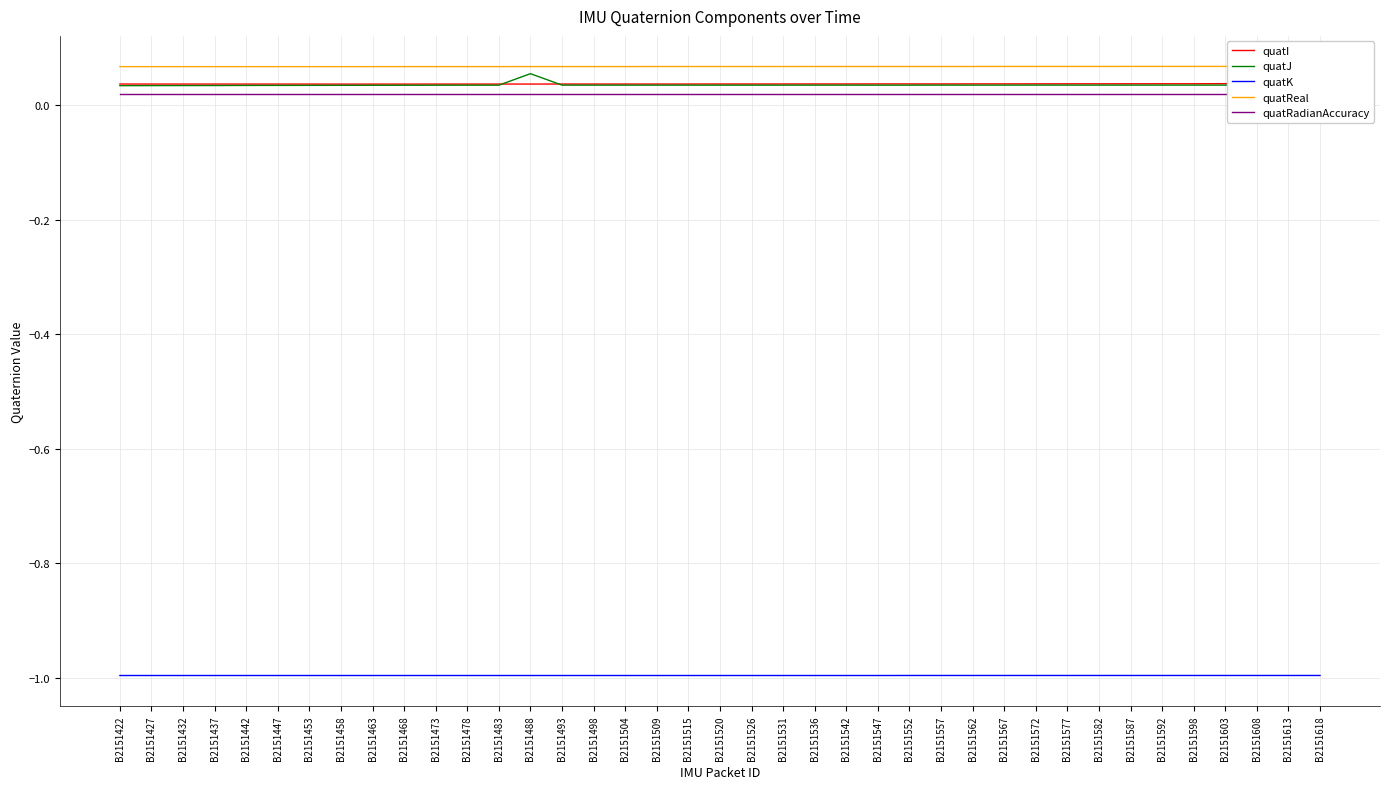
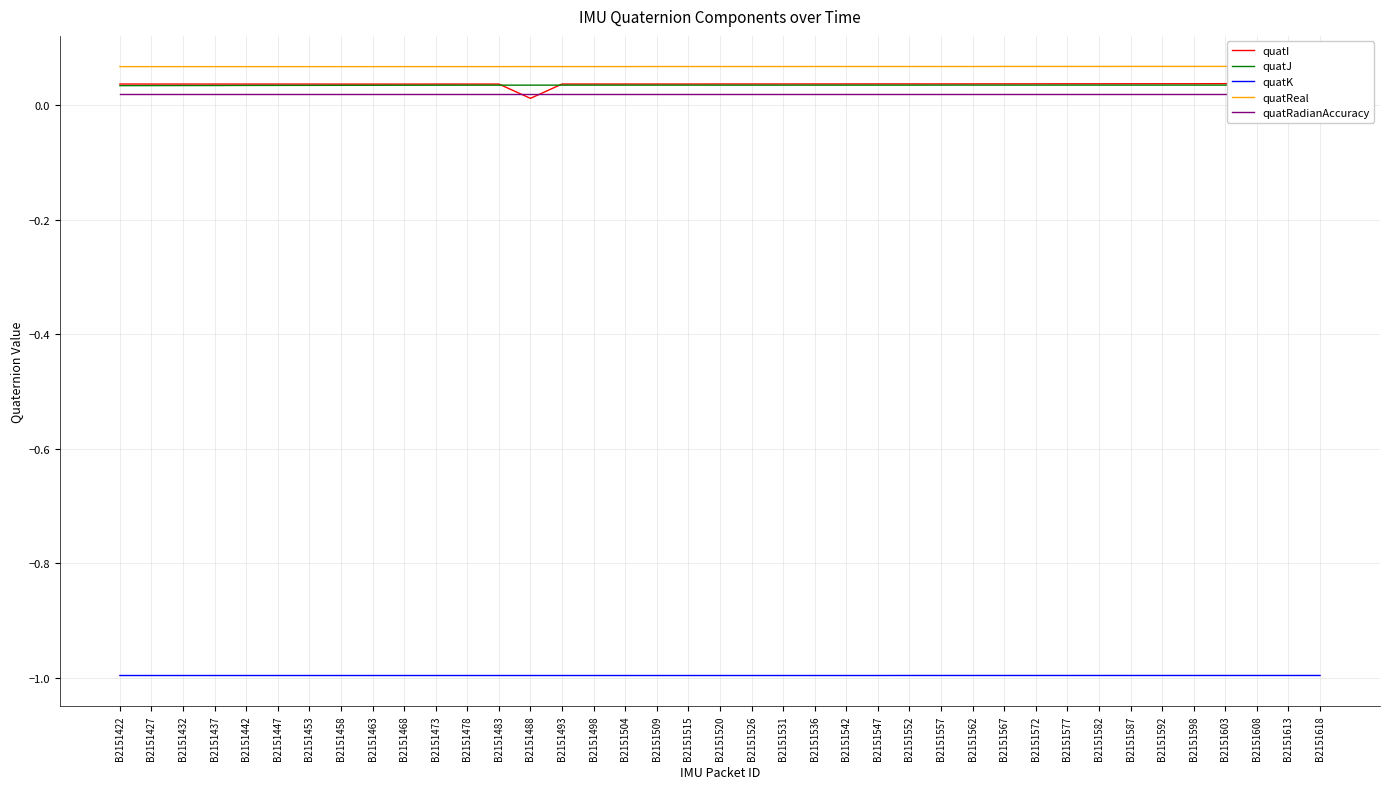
  {
    "quatI": {
-     "B2151488": 0.04
+     "B2151488": 0.01
    },
    "quatJ": {
-     "B2151488": 0.06
+     "B2151488": 0.04
    },
    "quatK": {
      "B2151422": -1.00,
      "B2151427": -1.00,
      "B2151432": -1.00,
      "B2151437": -1.00,
      "B2151442": -1.00,
      "B2151447": -1.00,
      "B2151453": -1.00,
      "B2151458": -1.00,
      "B2151463": -1.00,
      "B2151468": -1.00,
      "B2151473": -1.00,
      "B2151478": -1.00,
      "B2151483": -1.00,
      "B2151488": -1.00,
      "B2151493": -1.00,
      "B2151498": -1.00,
      "B2151504": -1.00,
      "B2151509": -1.00,
      "B2151515": -1.00,
      "B2151520": -1.00,
      "B2151526": -1.00,
      "B2151531": -1.00,
      "B2151536": -1.00,
      "B2151542": -1.00,
      "B2151547": -1.00,
      "B2151552": -1.00,
      "B2151557": -1.00,
      "B2151562": -1.00,
      "B2151567": -1.00,
      "B2151572": -1.00,
      "B2151577": -1.00,
      "B2151582": -1.00,
      "B2151587": -1.00,
      "B2151592": -1.00,
      "B2151598": -1.00,
      "B2151603": -1.00,
      "B2151608": -1.00,
      "B2151613": -1.00,
      "B2151618": -1.00
    },
    "quatReal": {
      "B2151422": 0.07,
      "B2151427": 0.07,
      "B2151432": 0.07,
      "B2151437": 0.07,
      "B2151442": 0.07,
      "B2151447": 0.07,
      "B2151453": 0.07,
      "B2151458": 0.07,
      "B2151463": 0.07,
      "B2151468": 0.07,
      "B2151473": 0.07,
      "B2151478": 0.07,
      "B2151483": 0.07,
      "B2151488": 0.07,
      "B2151493": 0.07,
      "B2151498": 0.07,
      "B2151504": 0.07,
      "B2151509": 0.07,
      "B2151515": 0.07,
      "B2151520": 0.07,
      "B2151526": 0.07,
      "B2151531": 0.07,
      "B2151536": 0.07,
      "B2151542": 0.07,
      "B2151547": 0.07,
      "B2151552": 0.07,
      "B2151557": 0.07,
      "B2151562": 0.07,
      "B2151567": 0.07,
      "B2151572": 0.07,
      "B2151577": 0.07,
      "B2151582": 0.07,
      "B2151587": 0.07,
      "B2151592": 0.07,
      "B2151598": 0.07,
      "B2151603": 0.07
    },
    "quatRadianAccuracy": {
      "B2151422": 0.02,
      "B2151427": 0.02,
      "B2151432": 0.02,
      "B2151437": 0.02,
      "B2151442": 0.02,
      "B2151447": 0.02,
      "B2151453": 0.02,
      "B2151458": 0.02,
      "B2151463": 0.02,
      "B2151468": 0.02,
      "B2151473": 0.02,
      "B2151478": 0.02,
      "B2151483": 0.02,
      "B2151488": 0.02,
      "B2151493": 0.02,
      "B2151498": 0.02,
      "B2151504": 0.02,
      "B2151509": 0.02,
      "B2151515": 0.02,
      "B2151520": 0.02,
      "B2151526": 0.02,
      "B2151531": 0.02,
      "B2151536": 0.02,
      "B2151542": 0.02,
      "B2151547": 0.02,
      "B2151552": 0.02,
      "B2151557": 0.02,
      "B2151562": 0.02,
      "B2151567": 0.02,
      "B2151572": 0.02,
      "B2151577": 0.02,
      "B2151582": 0.02,
      "B2151587": 0.02,
      "B2151592": 0.02,
      "B2151598": 0.02,
      "B2151603": 0.02
    }
  }
